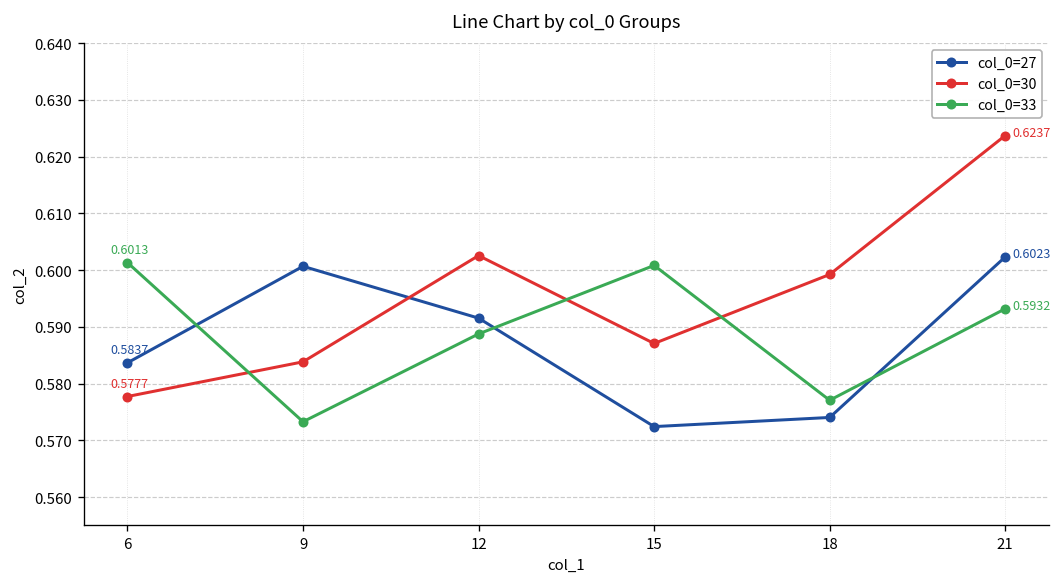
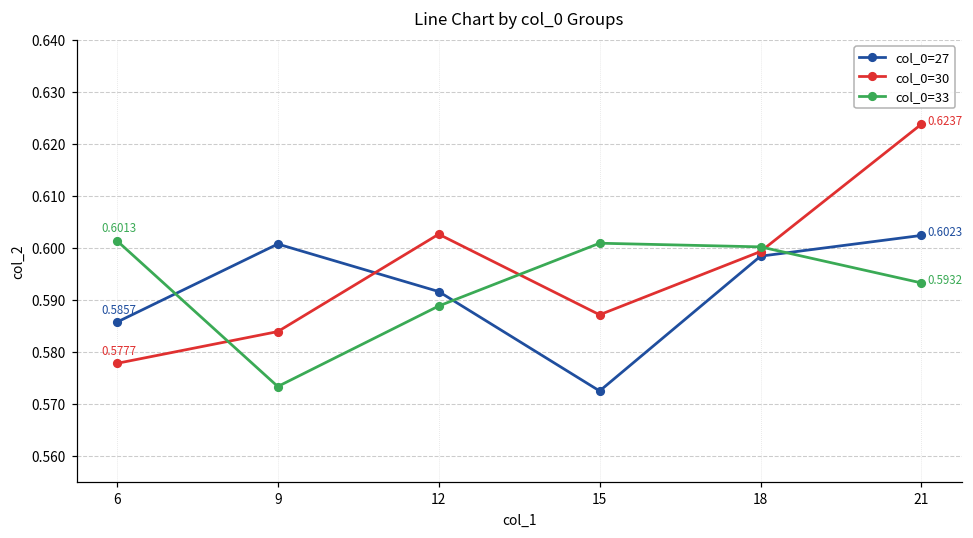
  {
    "col_0=27": {
-     "6": 0.5837,
-     "18": 0.574,
+     "6": 0.5857,
+     "18": 0.598,
      "21": 0.6023
    },
    "col_0=30": {
      "6": 0.5777,
      "21": 0.6237
    },
    "col_0=33": {
      "9": 0.573,
      "12": 0.589,
      "15": 0.601,
-     "18": 0.577
+     "18": 0.600
    }
  }
